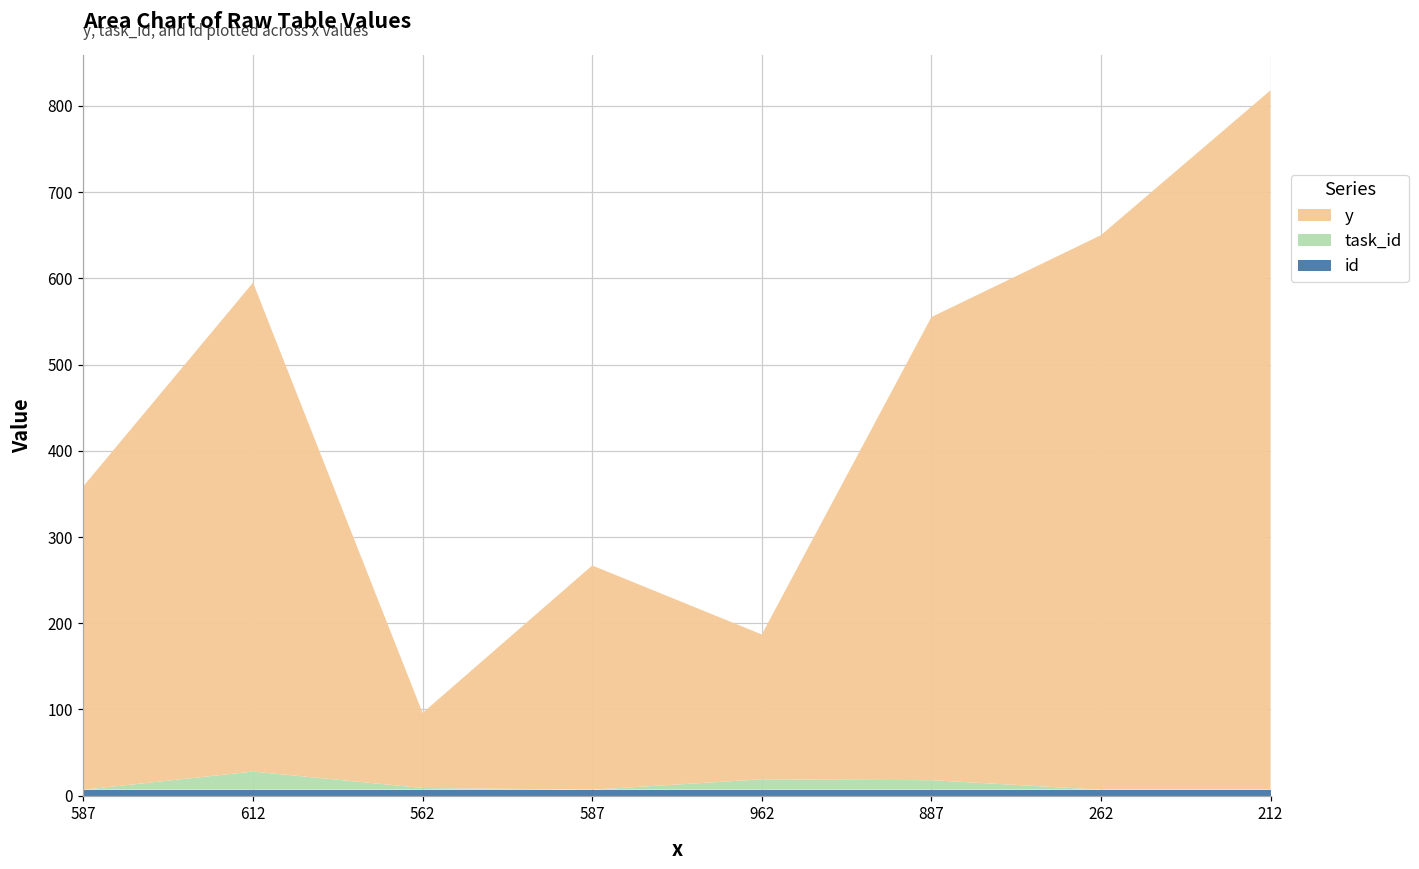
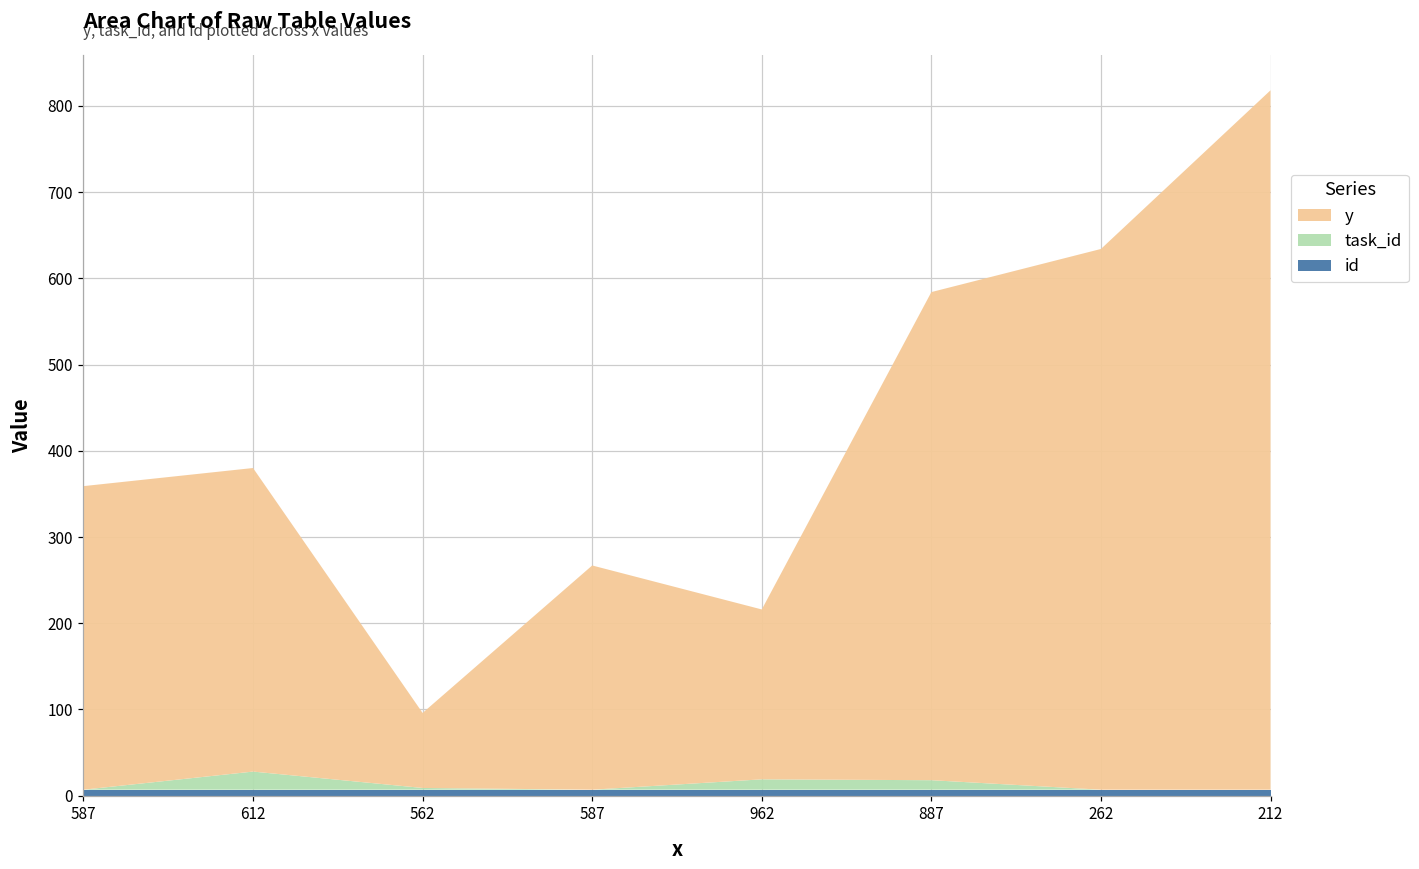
  {
    "id": {
      "612": 10,
      "962": 10,
      "887": 10
    },
    "task_id": {
      "612": 20,
      "962": 10,
      "887": 10
    },
    "y": {
-     "612": 570,
+     "612": 350,
      "562": 90,
-     "962": 170,
-     "887": 540,
-     "262": 640,
+     "962": 200,
+     "887": 570,
+     "262": 630,
      "212": 810
    }
  }
